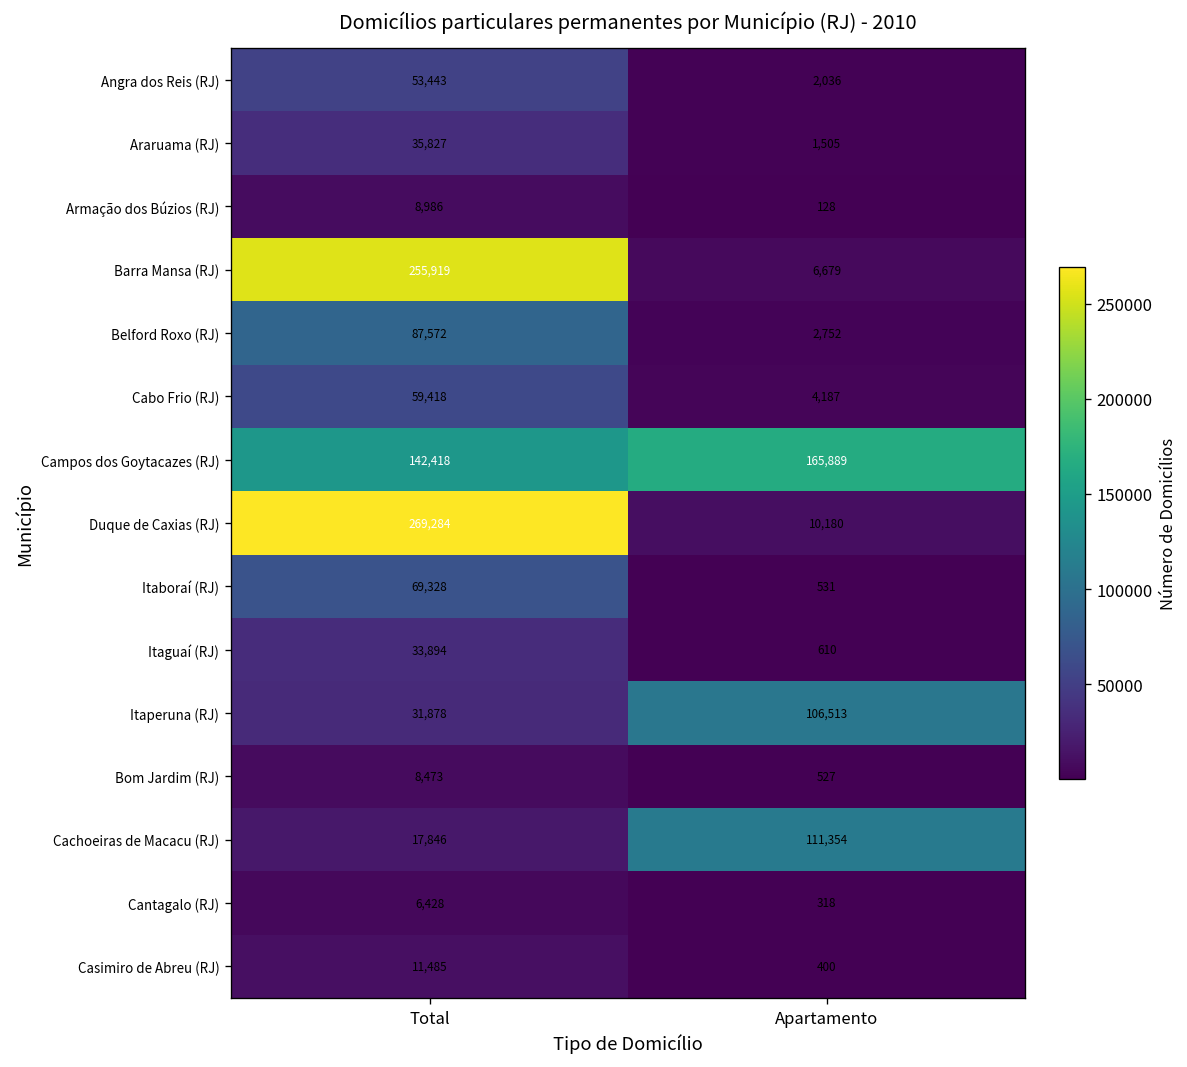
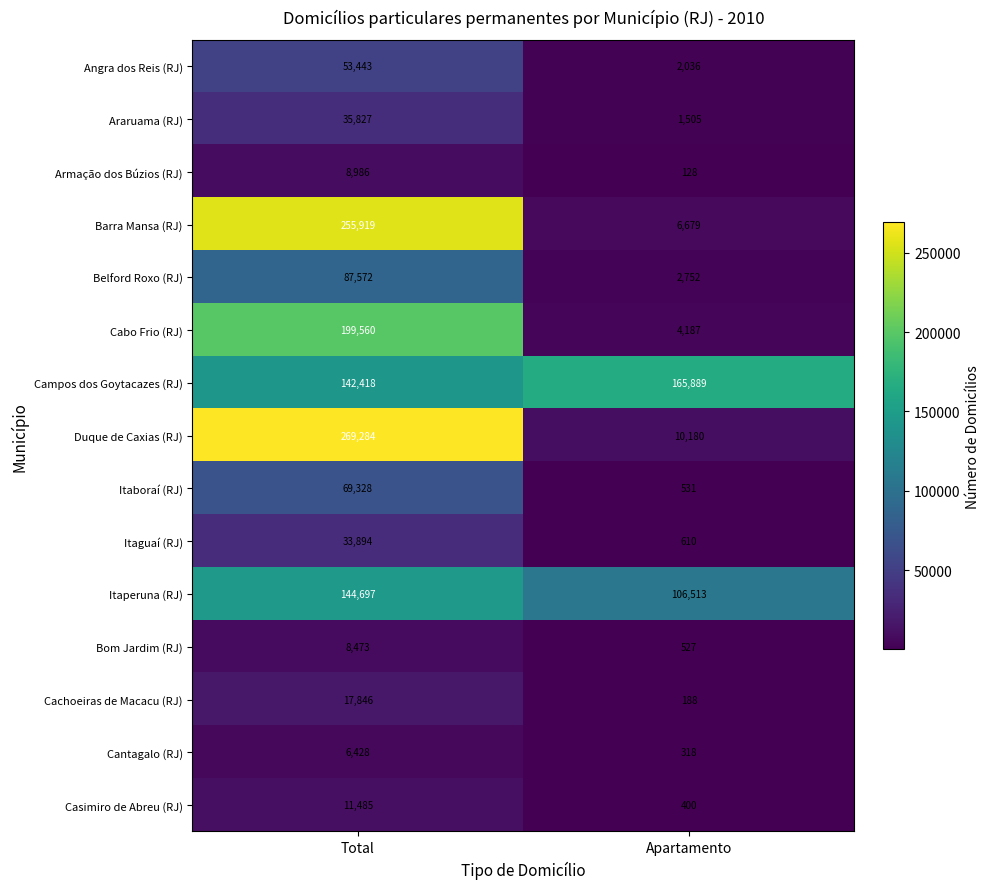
  {
    "Angra dos Reis (RJ)": {
      "Total": "53,443",
      "Apartamento": "2,036"
    },
    "Araruama (RJ)": {
      "Total": "35,827",
      "Apartamento": "1,505"
    },
    "Armação dos Búzios (RJ)": {
      "Total": "8,986",
      "Apartamento": "128"
    },
    "Barra Mansa (RJ)": {
      "Total": "255,919",
      "Apartamento": "6,679"
    },
    "Belford Roxo (RJ)": {
      "Total": "87,572",
      "Apartamento": "2,752"
    },
    "Cabo Frio (RJ)": {
-     "Total": "59,418",
+     "Total": "199,560",
      "Apartamento": "4,187"
    },
    "Campos dos Goytacazes (RJ)": {
      "Total": "142,418",
      "Apartamento": "165,889"
    },
    "Duque de Caxias (RJ)": {
      "Total": "269,284",
      "Apartamento": "10,180"
    },
    "Itaboraí (RJ)": {
      "Total": "69,328",
      "Apartamento": "531"
    },
    "Itaguaí (RJ)": {
      "Total": "33,894",
      "Apartamento": "610"
    },
    "Itaperuna (RJ)": {
-     "Total": "31,878",
+     "Total": "144,697",
      "Apartamento": "106,513"
    },
    "Bom Jardim (RJ)": {
      "Total": "8,473",
      "Apartamento": "527"
    },
    "Cachoeiras de Macacu (RJ)": {
      "Total": "17,846",
-     "Apartamento": "111,354"
+     "Apartamento": "188"
    },
    "Cantagalo (RJ)": {
      "Total": "6,428",
      "Apartamento": "318"
    },
    "Casimiro de Abreu (RJ)": {
      "Total": "11,485",
      "Apartamento": "400"
    }
  }
